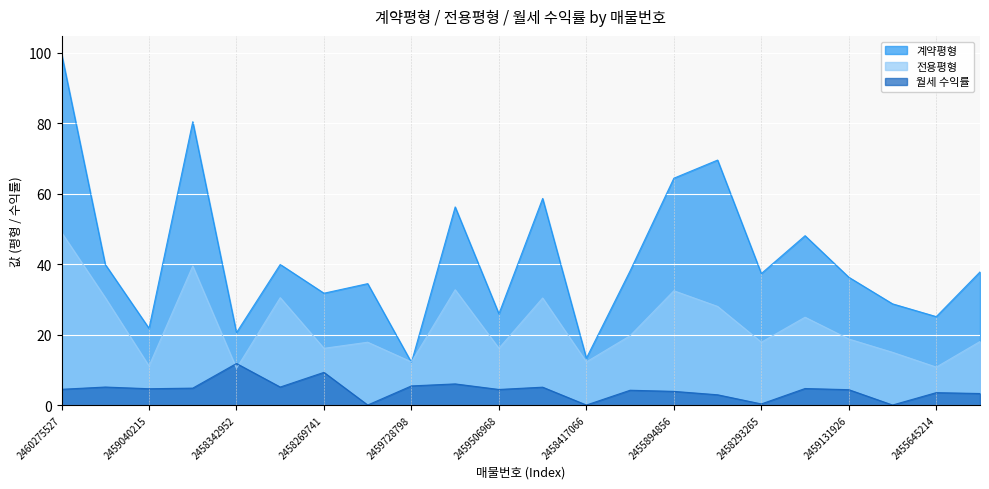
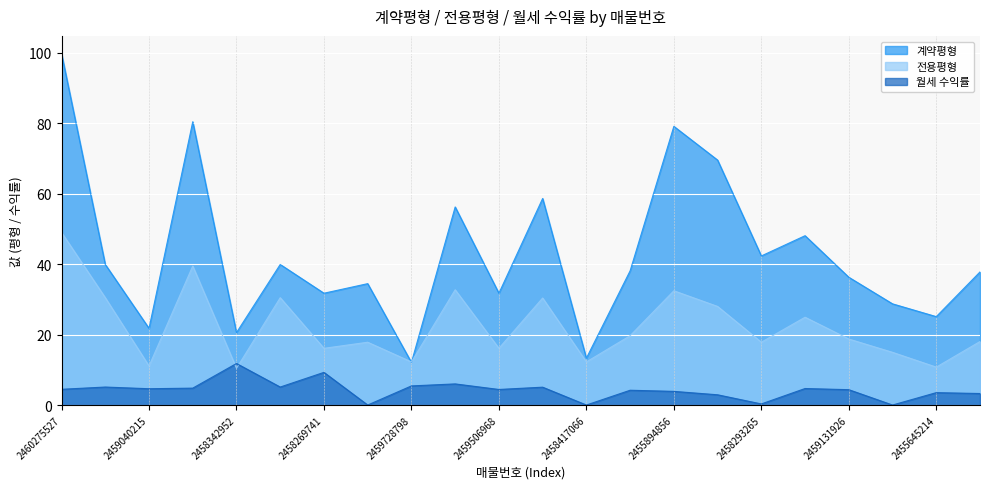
  {
    "계약평형": {
      "2460275527": 100,
      "2459040215": 22,
      "2458342952": 21,
      "2458269741": 32,
-     "2459506968": 26,
+     "2459506968": 32,
      "2458417066": 13,
-     "2455894856": 64,
-     "2458293265": 37,
+     "2455894856": 79,
+     "2458293265": 42,
      "2459131926": 36,
      "2455645214": 25
    },
    "전용평형": {
      "2460275527": 49,
      "2459040215": 11,
      "2458342952": 10,
      "2458269741": 16,
      "2459506968": 16,
      "2458417066": 12,
      "2455894856": 32,
      "2458293265": 18,
      "2459131926": 19,
      "2455645214": 11
    },
    "월세 수익률": {
      "2460275527": 4,
      "2459040215": 5,
      "2458342952": 12,
      "2458269741": 9,
      "2459728798": 5,
      "2459506968": 4,
      "2458417066": 0,
      "2455894856": 4,
      "2458293265": 0,
      "2459131926": 4,
      "2455645214": 4
    }
  }
